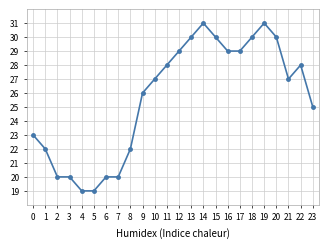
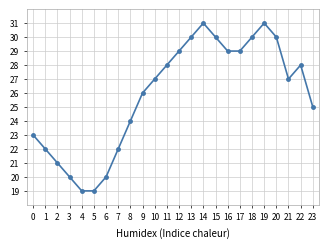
  {
    "0": 23,
    "1": 22,
-   "2": 20,
+   "2": 21,
    "3": 20,
    "4": 19,
    "5": 19,
    "6": 20,
-   "7": 20,
-   "8": 22,
+   "7": 22,
+   "8": 24,
    "9": 26,
    "10": 27,
    "11": 28,
    "12": 29,
    "13": 30,
    "14": 31,
    "15": 30,
    "16": 29,
    "17": 29,
    "18": 30,
    "19": 31,
    "20": 30,
    "21": 27,
    "22": 28,
    "23": 25
  }
